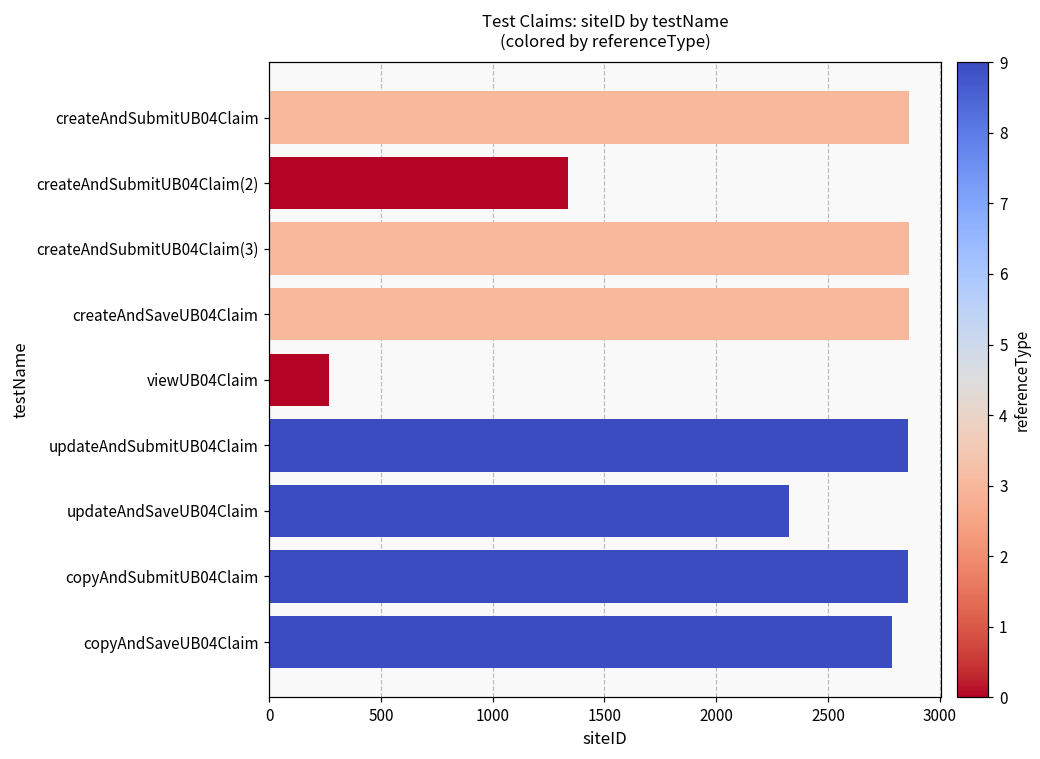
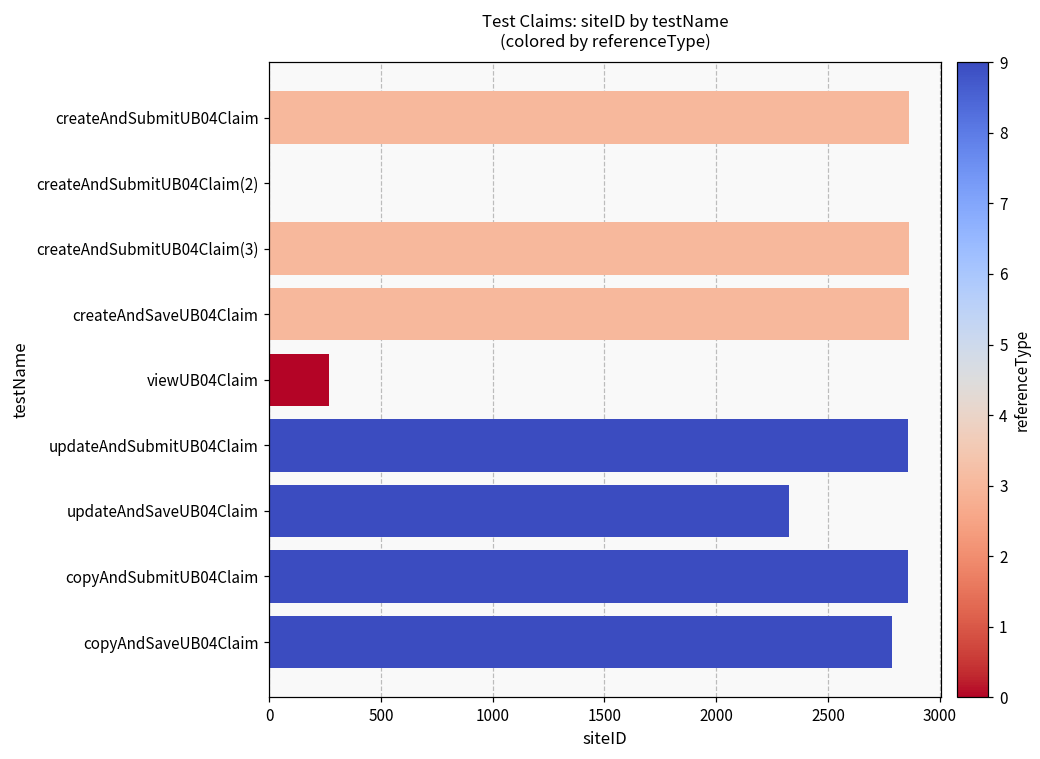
  {
    "createAndSubmitUB04Claim": 2860,
-   "createAndSubmitUB04Claim(2)": 1340,
+   "createAndSubmitUB04Claim(2)": 0,
    "createAndSubmitUB04Claim(3)": 2860,
    "createAndSaveUB04Claim": 2860,
    "viewUB04Claim": 270,
    "updateAndSubmitUB04Claim": 2860,
    "updateAndSaveUB04Claim": 2330,
    "copyAndSubmitUB04Claim": 2860,
    "copyAndSaveUB04Claim": 2790
  }
